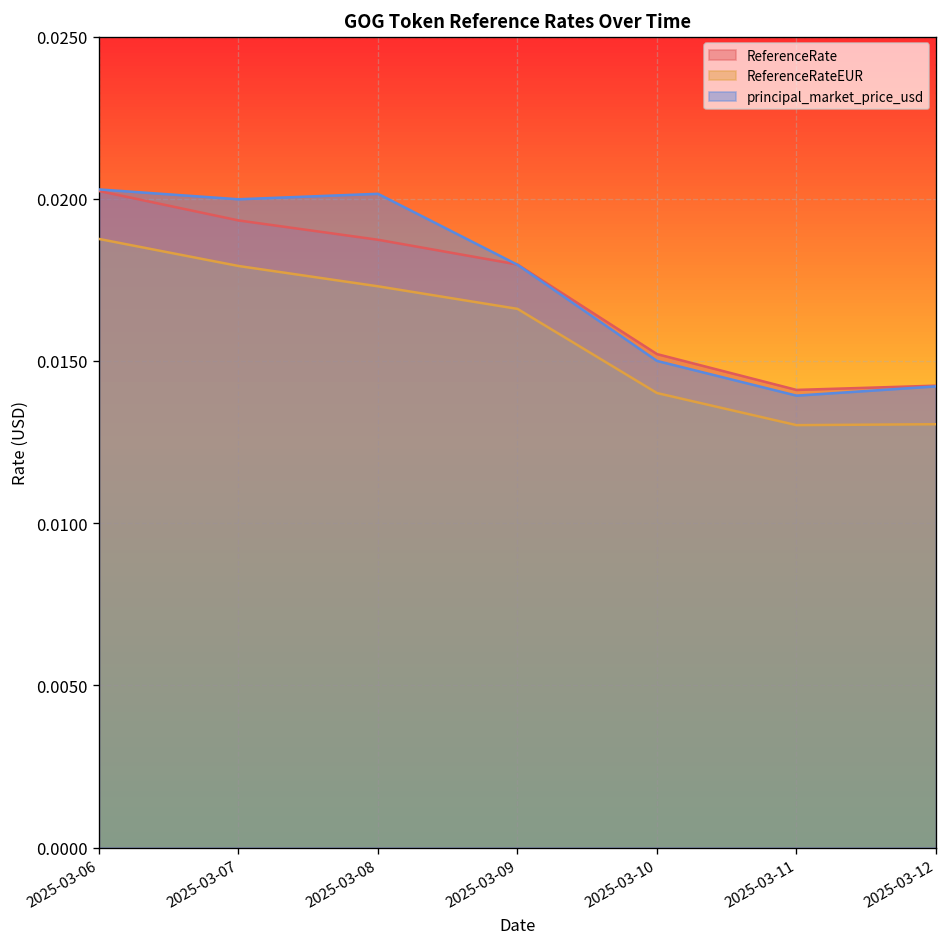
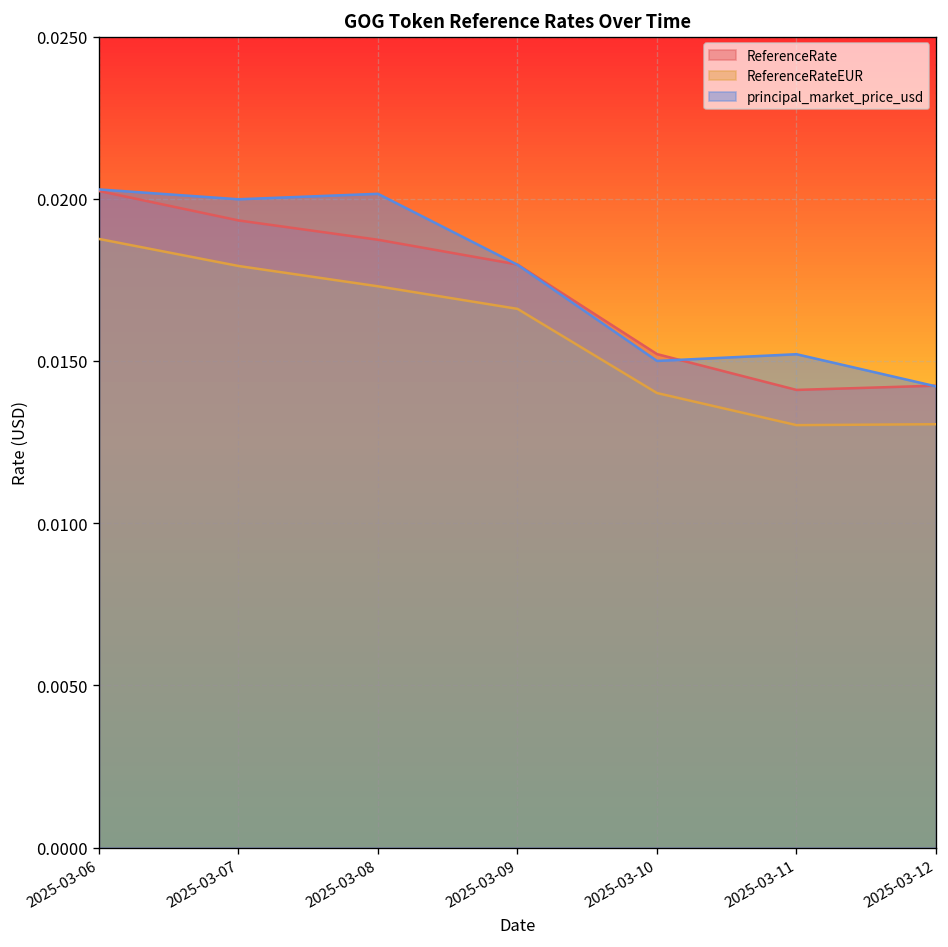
  {
    "principal_market_price_usd": {
      "2025-03-07": 0.0200,
      "2025-03-08": 0.0202,
      "2025-03-10": 0.0150,
-     "2025-03-11": 0.0139
+     "2025-03-11": 0.0152
    }
  }
